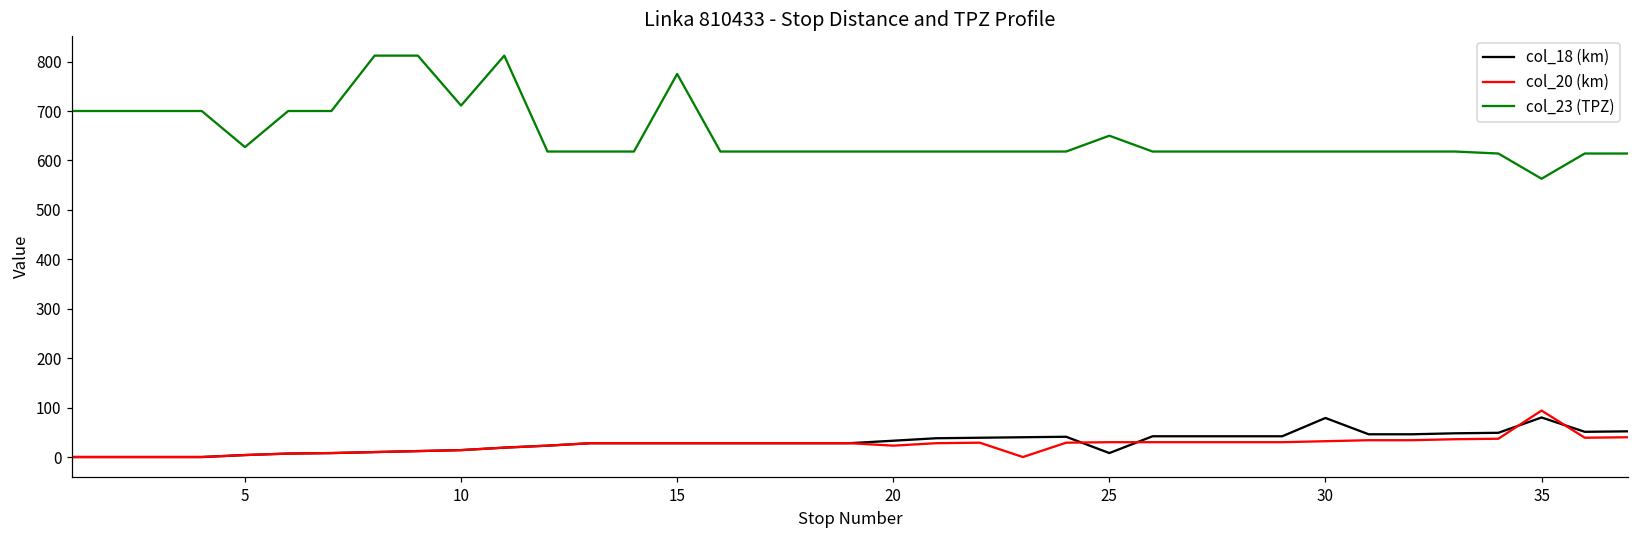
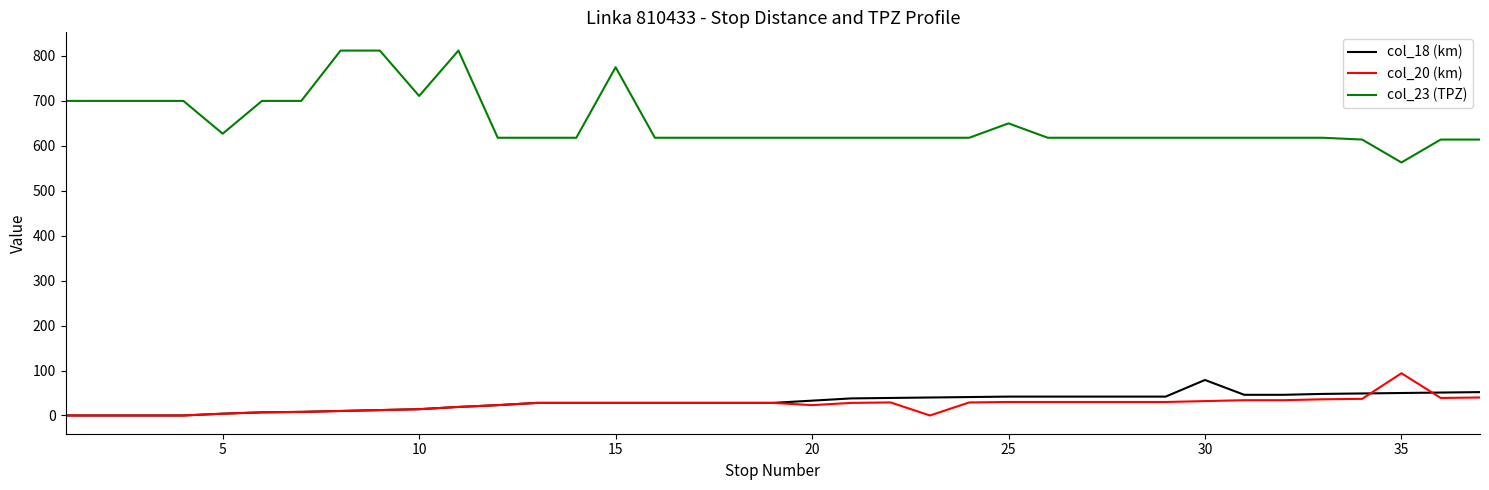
  {
    "col_18 (km)": {
      "20": 30,
-     "25": 10,
+     "25": 40,
      "30": 80,
-     "35": 80
+     "35": 50
    },
    "col_20 (km)": {
      "20": 20,
      "25": 30,
      "30": 30,
      "35": 90
    },
    "col_23 (TPZ)": {
      "5": 630,
      "10": 710,
      "15": 780,
      "20": 620,
      "25": 650,
      "30": 620,
      "35": 560
    }
  }
